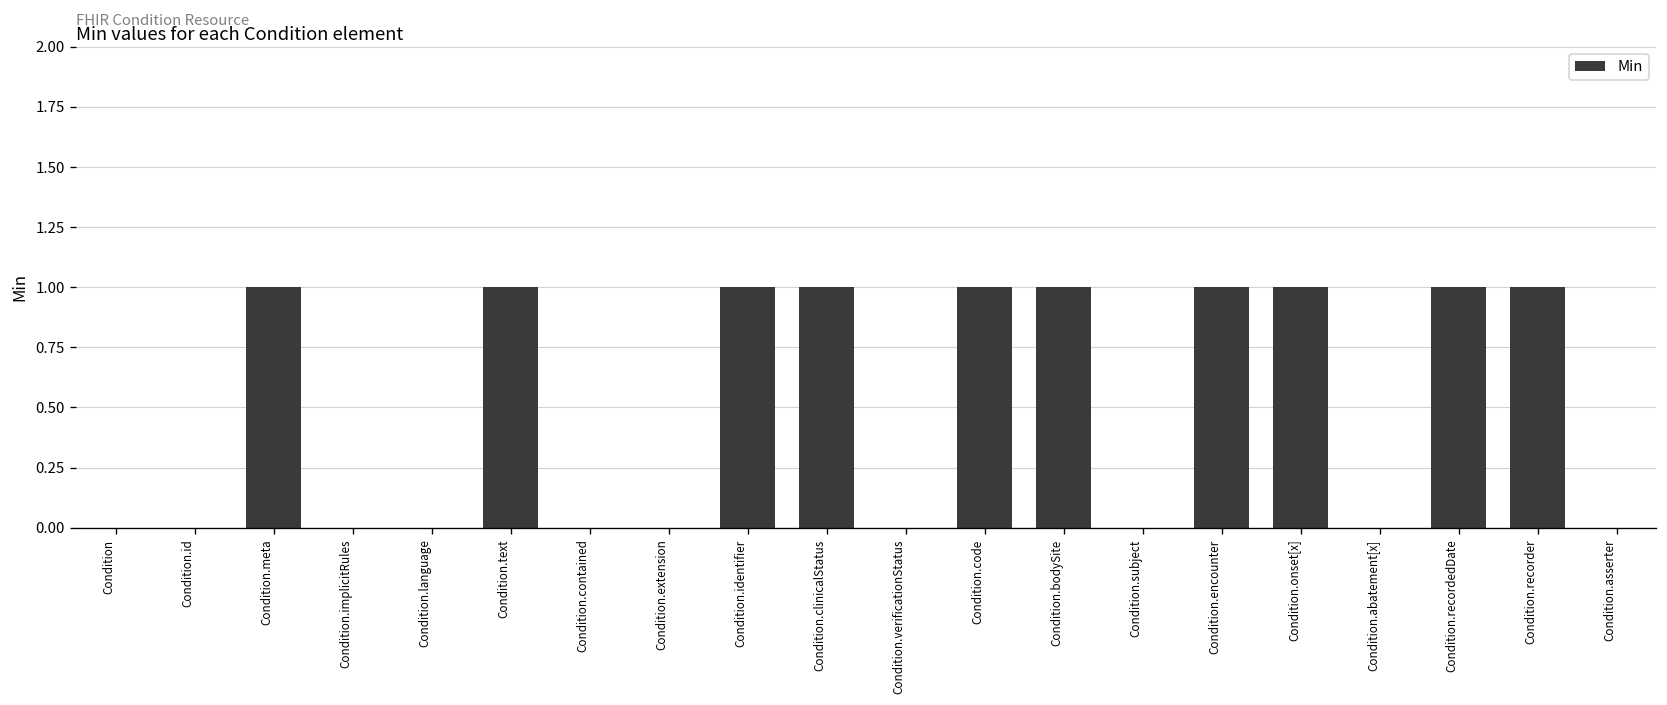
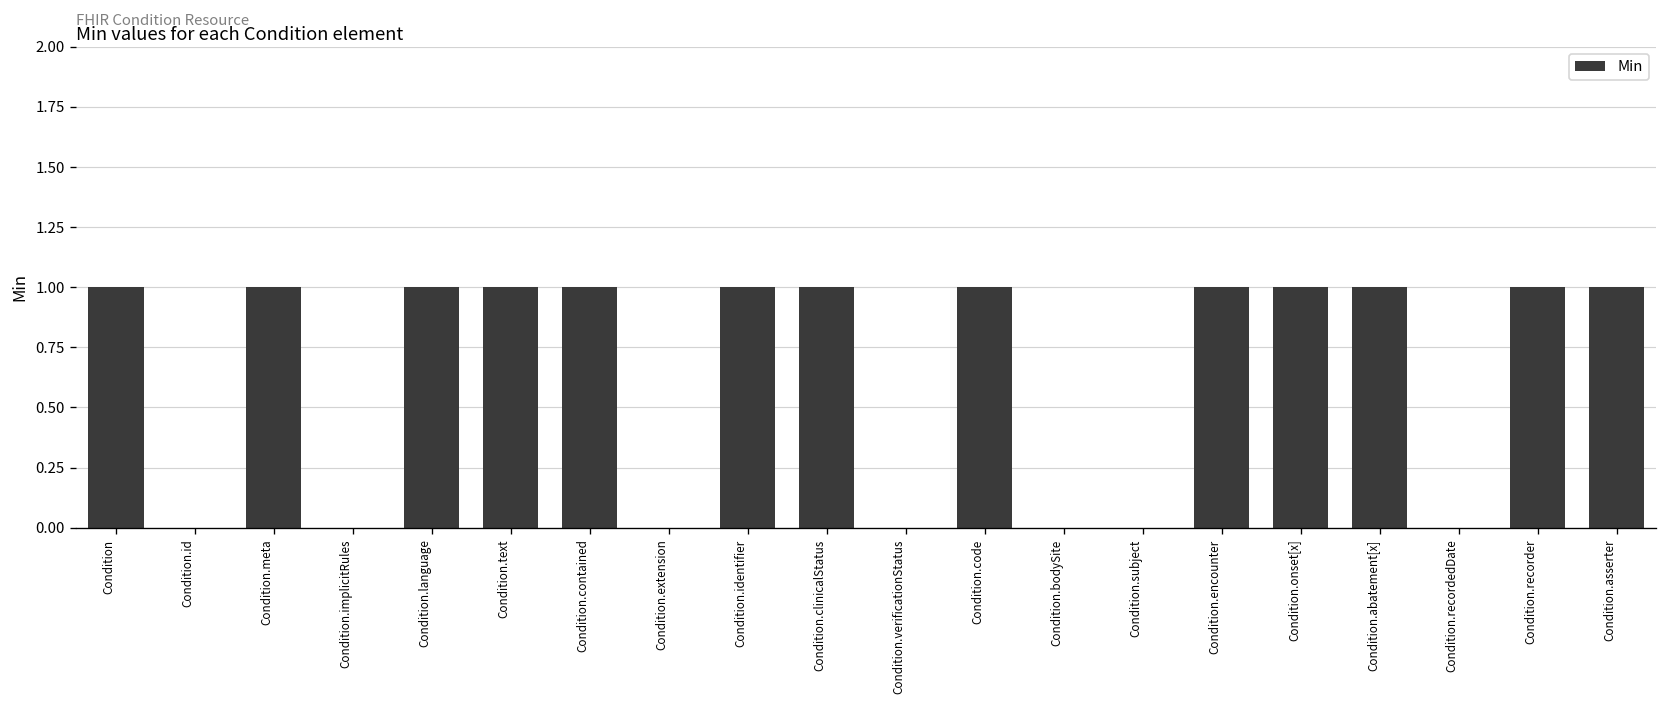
  {
-   "Condition": 0,
+   "Condition": 1,
    "Condition.id": 0,
    "Condition.meta": 1,
    "Condition.implicitRules": 0,
-   "Condition.language": 0,
+   "Condition.language": 1,
    "Condition.text": 1,
-   "Condition.contained": 0,
+   "Condition.contained": 1,
    "Condition.extension": 0,
    "Condition.identifier": 1,
    "Condition.clinicalStatus": 1,
    "Condition.verificationStatus": 0,
    "Condition.code": 1,
-   "Condition.bodySite": 1,
+   "Condition.bodySite": 0,
    "Condition.subject": 0,
    "Condition.encounter": 1,
    "Condition.onset[x]": 1,
-   "Condition.abatement[x]": 0,
-   "Condition.recordedDate": 1,
+   "Condition.abatement[x]": 1,
+   "Condition.recordedDate": 0,
    "Condition.recorder": 1,
-   "Condition.asserter": 0
+   "Condition.asserter": 1
  }
